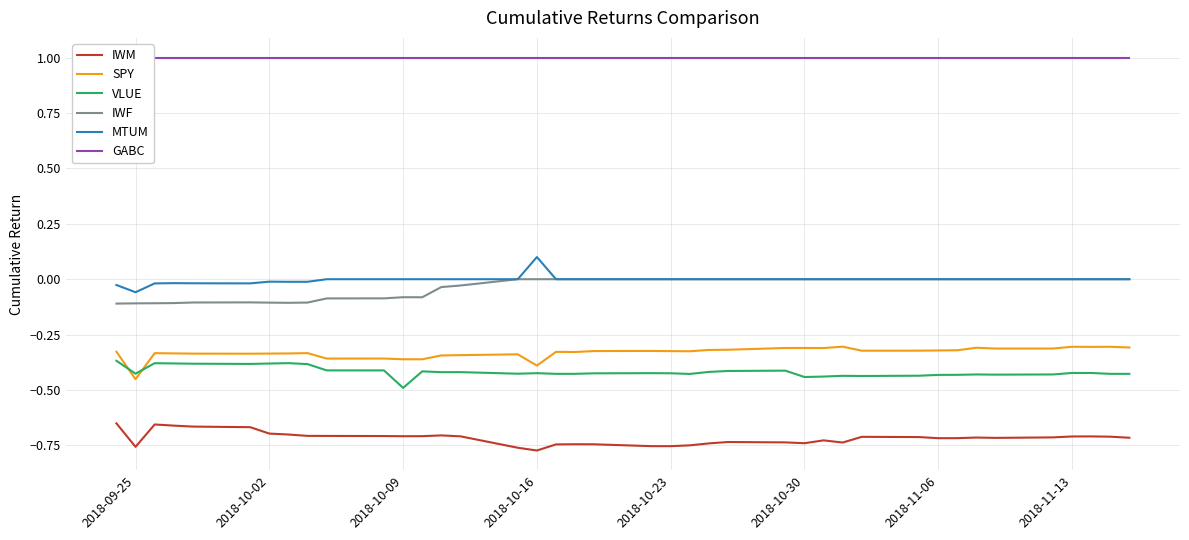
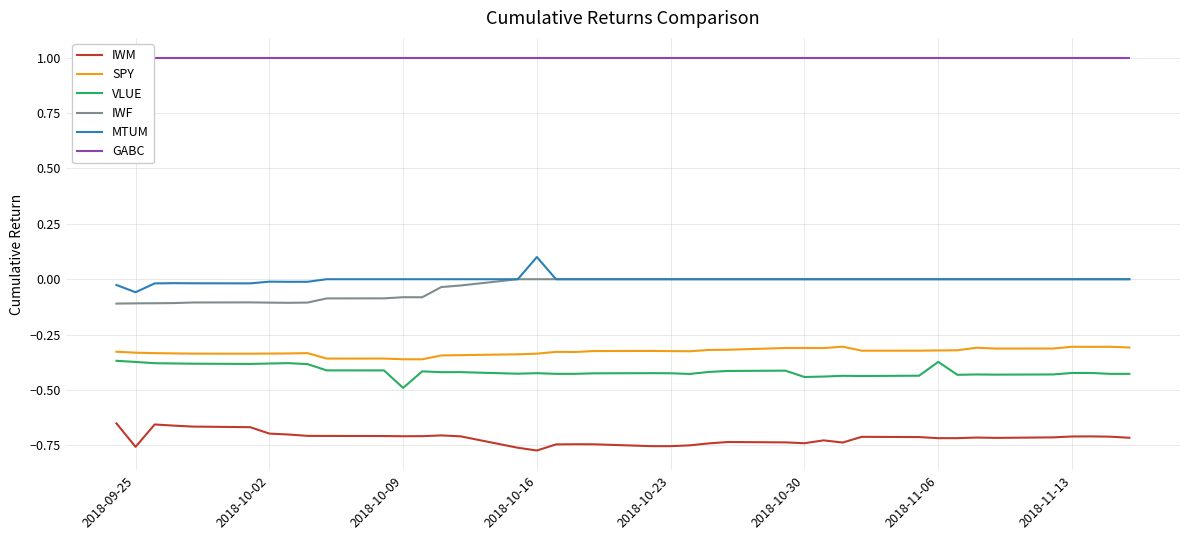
  {
    "IWM": {
      "2018-09-25": -0.76,
      "2018-10-02": -0.70,
      "2018-10-09": -0.71,
      "2018-10-16": -0.77,
      "2018-10-23": -0.75,
      "2018-10-30": -0.74,
      "2018-11-06": -0.72,
      "2018-11-13": -0.71
    },
    "SPY": {
-     "2018-09-25": -0.45,
+     "2018-09-25": -0.33,
      "2018-10-02": -0.34,
      "2018-10-09": -0.36,
-     "2018-10-16": -0.39,
+     "2018-10-16": -0.34,
      "2018-10-23": -0.32,
      "2018-10-30": -0.31,
      "2018-11-06": -0.32,
      "2018-11-13": -0.30
    },
    "VLUE": {
-     "2018-09-25": -0.43,
+     "2018-09-25": -0.37,
      "2018-10-02": -0.38,
      "2018-10-09": -0.49,
      "2018-10-16": -0.42,
      "2018-10-23": -0.42,
      "2018-10-30": -0.44,
-     "2018-11-06": -0.43,
+     "2018-11-06": -0.37,
      "2018-11-13": -0.42
    },
    "IWF": {
      "2018-09-25": -0.11,
      "2018-10-02": -0.11,
      "2018-10-09": -0.08,
      "2018-10-16": 0.00
    },
    "MTUM": {
      "2018-09-25": -0.06,
      "2018-10-02": -0.01,
      "2018-10-09": 0.00,
      "2018-10-16": 0.10
    },
    "GABC": {
      "2018-10-02": 1.00,
      "2018-10-09": 1.00,
      "2018-10-16": 1.00,
      "2018-10-23": 1.00,
      "2018-10-30": 1.00,
      "2018-11-06": 1.00,
      "2018-11-13": 1.00
    }
  }
